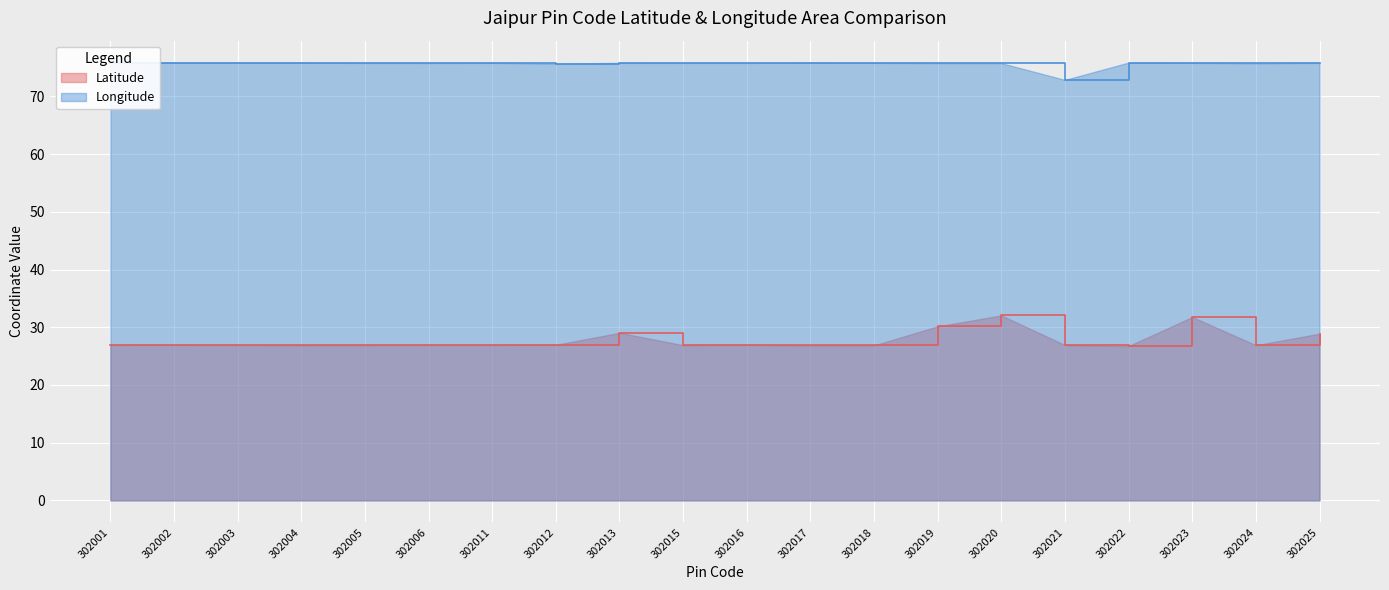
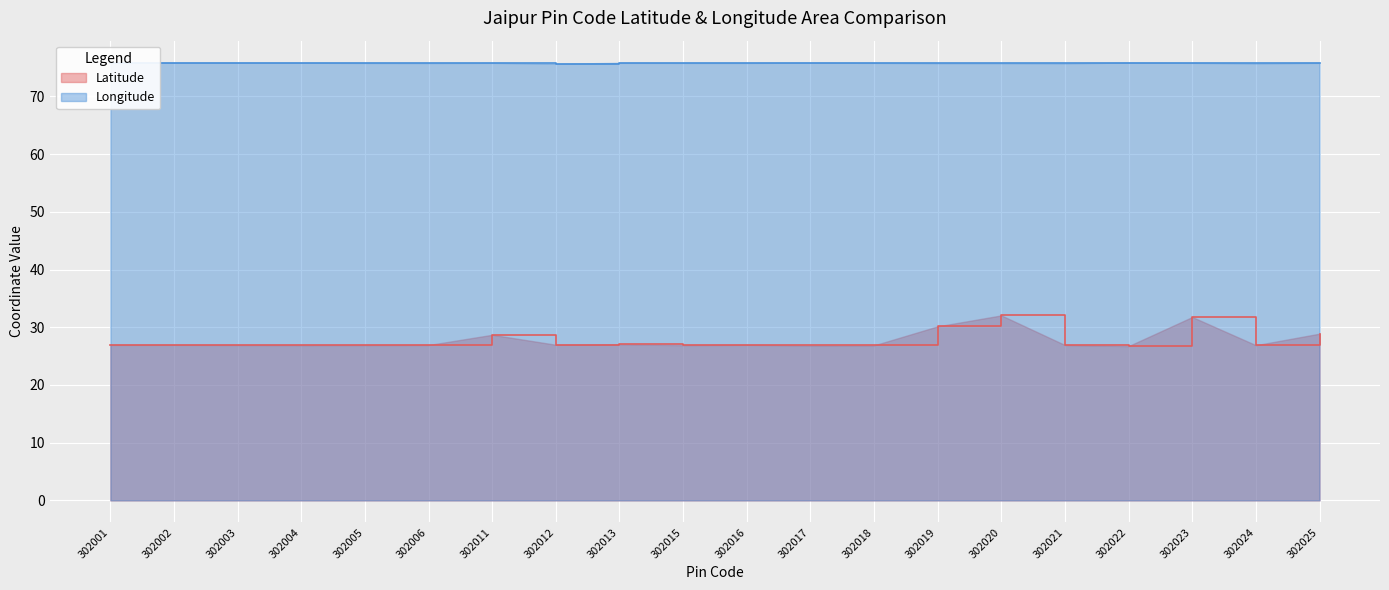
  {
    "Latitude": {
      "302001": 27,
      "302002": 27,
      "302003": 27,
      "302004": 27,
      "302005": 27,
      "302006": 27,
-     "302011": 27,
+     "302011": 29,
      "302012": 27,
-     "302013": 29,
+     "302013": 27,
      "302015": 27,
      "302016": 27,
      "302017": 27,
      "302018": 27,
      "302019": 30,
      "302020": 32,
      "302021": 27,
      "302022": 27,
      "302023": 32,
      "302024": 27,
      "302025": 29
    },
    "Longitude": {
      "302002": 76,
      "302003": 76,
      "302004": 76,
      "302005": 76,
      "302006": 76,
      "302011": 76,
      "302012": 76,
      "302013": 76,
      "302015": 76,
      "302016": 76,
      "302017": 76,
      "302018": 76,
      "302019": 76,
      "302020": 76,
-     "302021": 73,
+     "302021": 76,
      "302022": 76,
      "302023": 76,
      "302024": 76,
      "302025": 76
    }
  }
